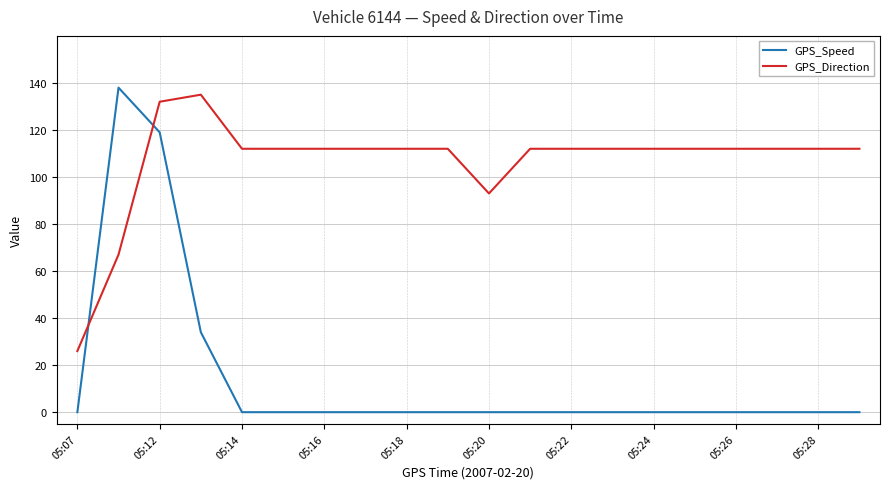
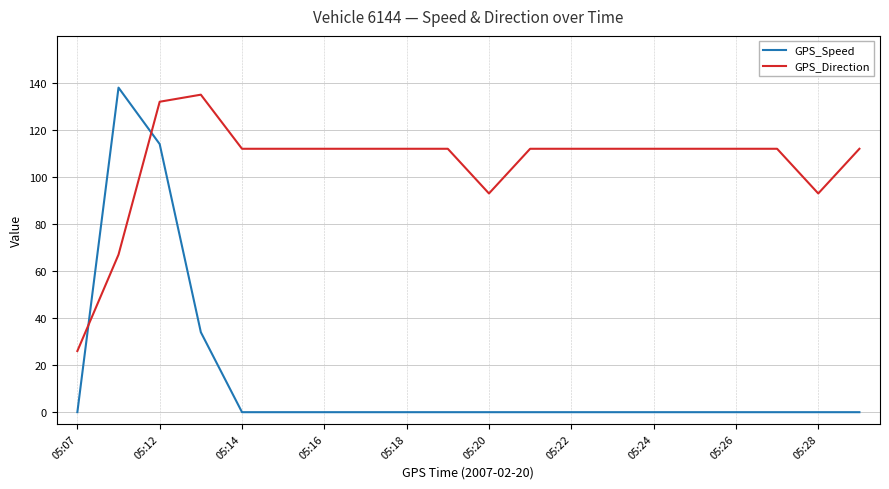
  {
    "GPS_Speed": {
      "05:07": 0,
-     "05:12": 119,
+     "05:12": 114,
      "05:14": 0,
      "05:16": 0,
      "05:18": 0,
      "05:20": 0,
      "05:22": 0,
      "05:24": 0,
      "05:26": 0,
      "05:28": 0
    },
    "GPS_Direction": {
      "05:07": 26,
      "05:12": 132,
      "05:14": 112,
      "05:16": 112,
      "05:18": 112,
      "05:20": 93,
      "05:22": 112,
      "05:24": 112,
      "05:26": 112,
-     "05:28": 112
+     "05:28": 93
    }
  }
